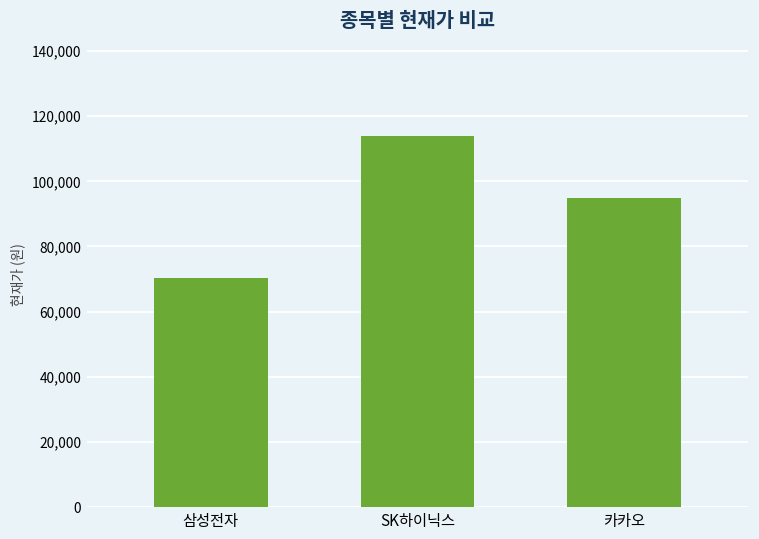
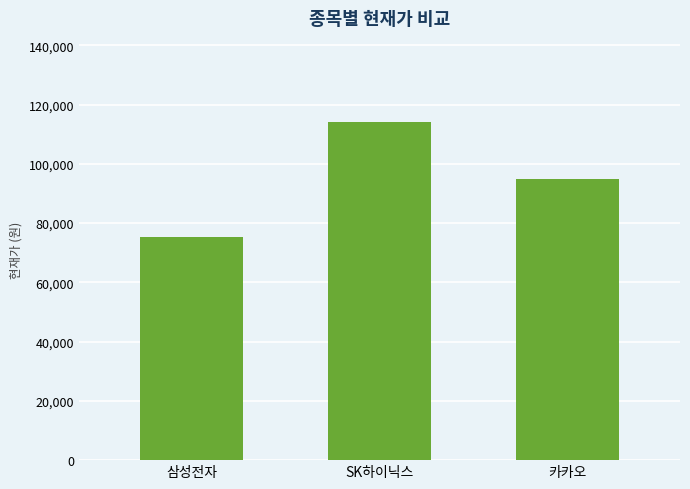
  {
-   "삼성전자": "70,000",
+   "삼성전자": "75,000",
    "SK하이닉스": "114,000",
    "카카오": "95,000"
  }
